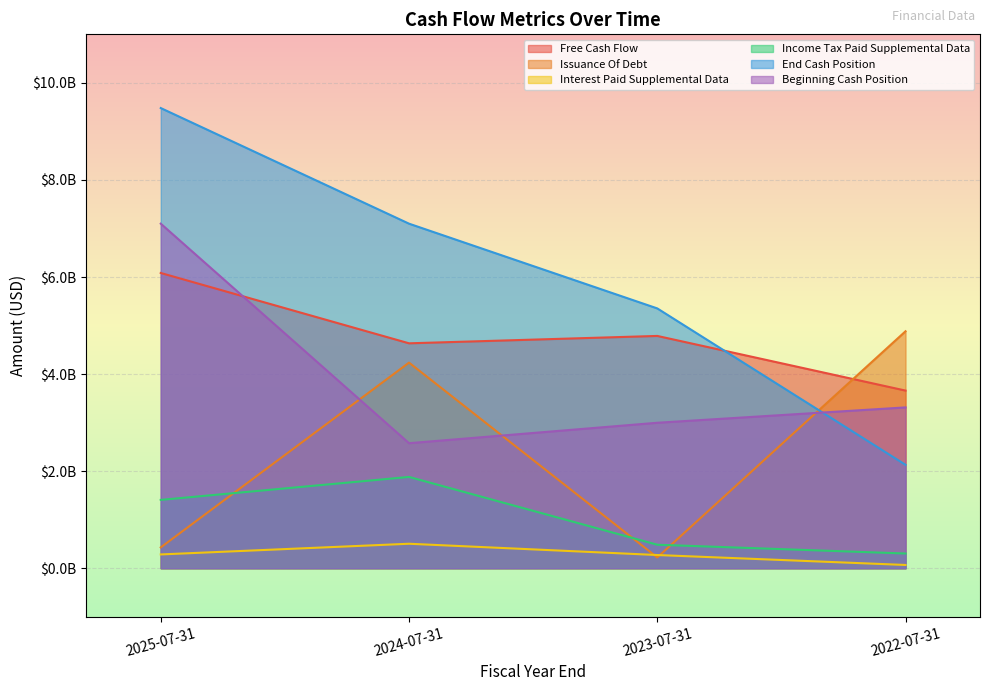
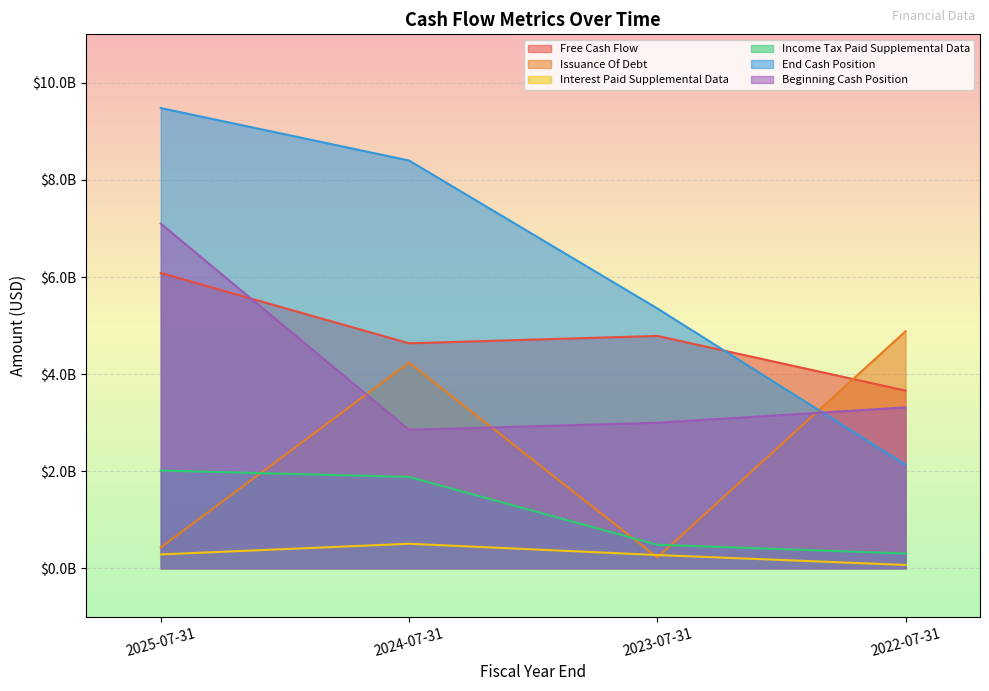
  {
    "Interest Paid Supplemental Data": {
      "2025-07-31": "$300000000",
      "2024-07-31": "$500000000",
      "2022-07-31": "$100000000"
    },
    "Income Tax Paid Supplemental Data": {
-     "2025-07-31": "$1400000000",
+     "2025-07-31": "$2000000000",
      "2024-07-31": "$1900000000",
      "2023-07-31": "$500000000",
      "2022-07-31": "$300000000"
    },
    "End Cash Position": {
      "2025-07-31": "$9500000000",
-     "2024-07-31": "$7100000000",
+     "2024-07-31": "$8400000000",
      "2023-07-31": "$5400000000",
      "2022-07-31": "$2100000000"
    },
    "Beginning Cash Position": {
      "2025-07-31": "$7100000000",
-     "2024-07-31": "$2600000000",
+     "2024-07-31": "$2900000000",
      "2023-07-31": "$3000000000",
      "2022-07-31": "$3300000000"
    }
  }
